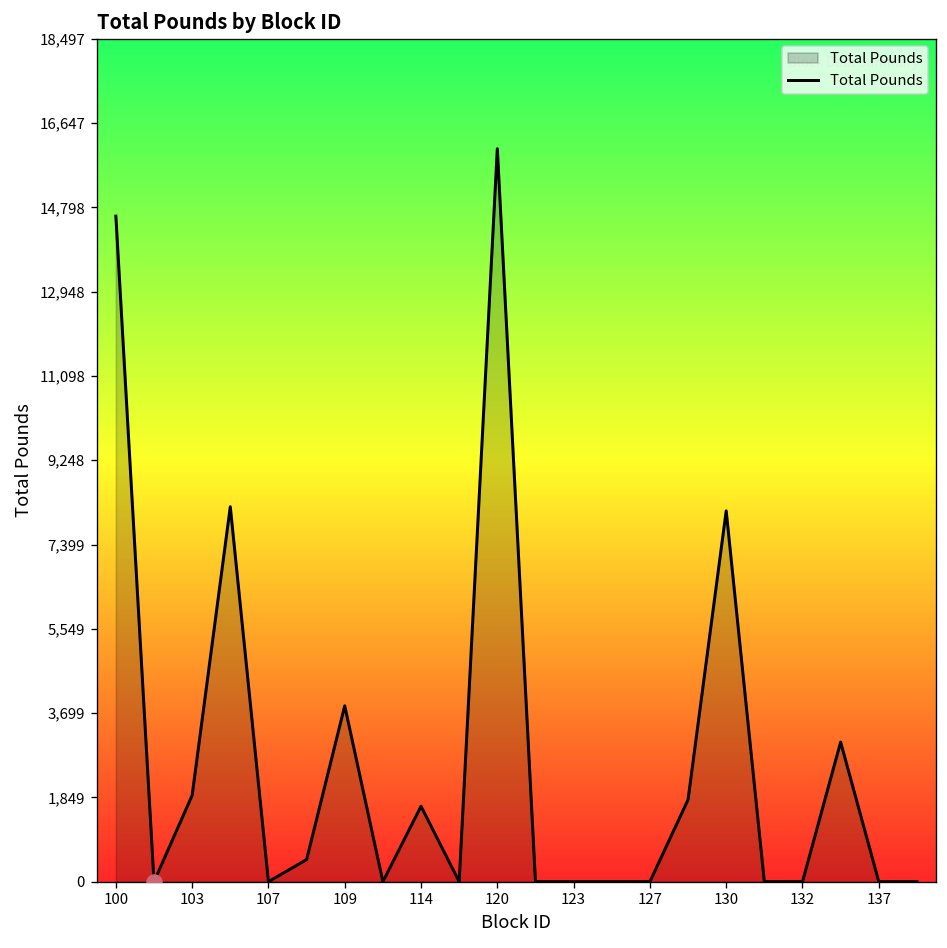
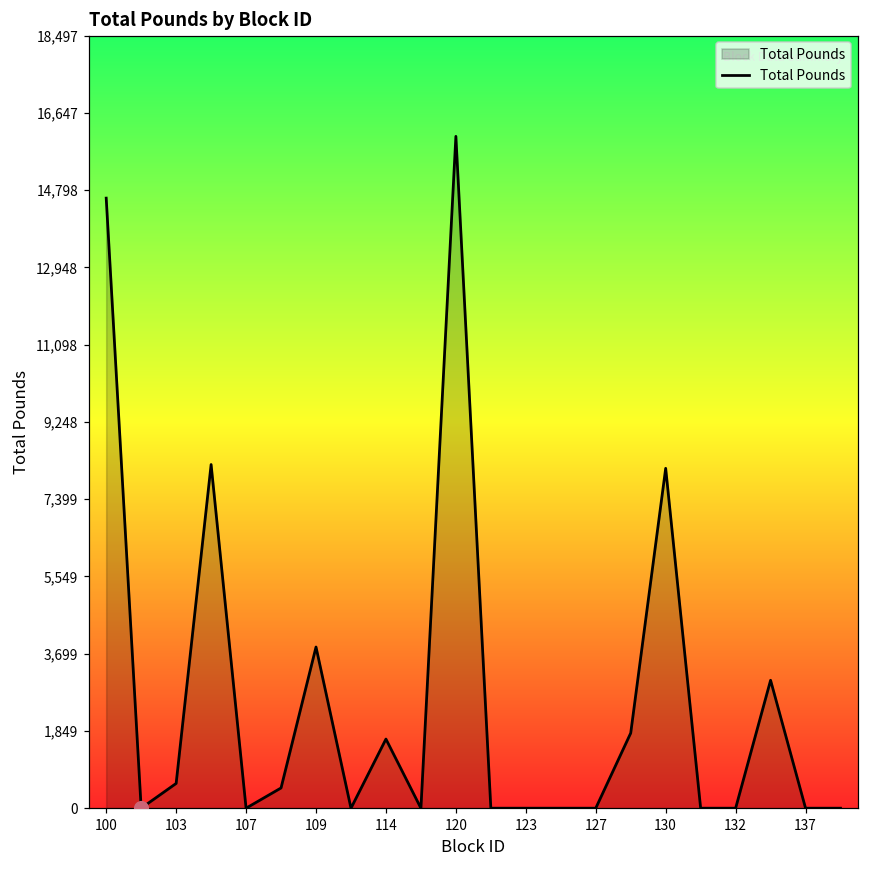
  {
    "Total Pounds": {
      "100": "14,600",
-     "103": "1,900",
+     "103": "600",
      "107": "0",
      "109": "3,900",
      "114": "1,700",
      "120": "16,100",
      "123": "0",
      "127": "0",
      "130": "8,100",
      "132": "0",
      "137": "0"
    }
  }
